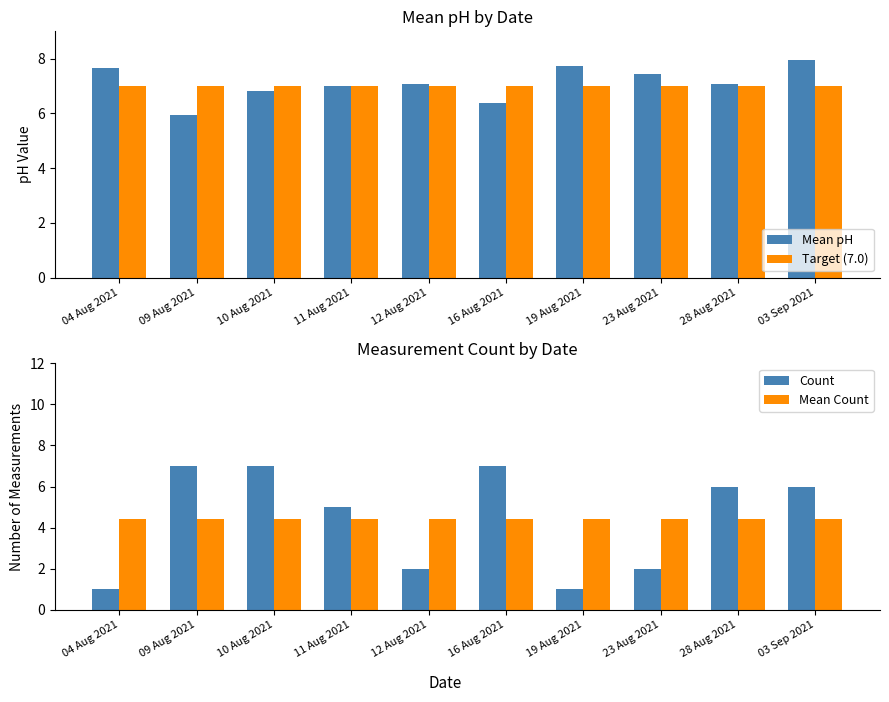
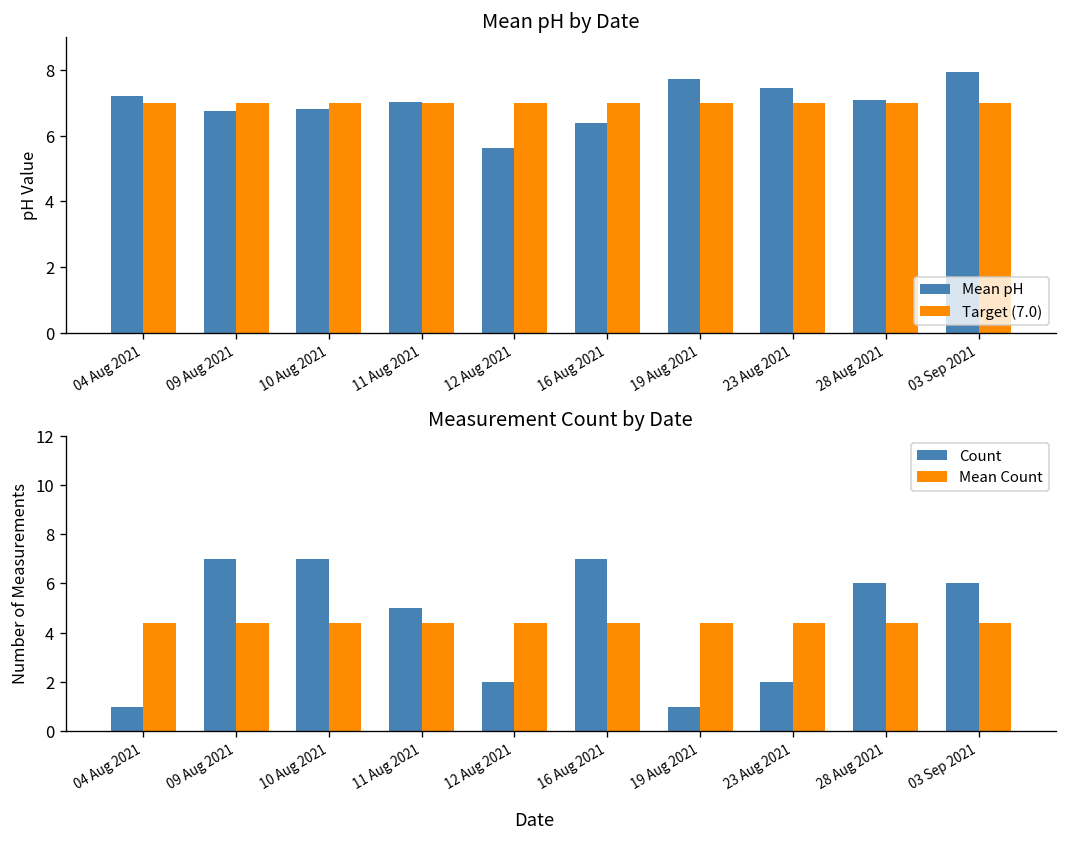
  {
    "Mean pH by Date": {
      "Mean pH": {
-       "04 Aug 2021": 7.7,
-       "09 Aug 2021": 5.9,
+       "04 Aug 2021": 7.2,
+       "09 Aug 2021": 6.7,
        "10 Aug 2021": 6.8,
        "11 Aug 2021": 7.0,
-       "12 Aug 2021": 7.1,
+       "12 Aug 2021": 5.6,
        "16 Aug 2021": 6.4,
        "19 Aug 2021": 7.7,
        "23 Aug 2021": 7.4,
        "28 Aug 2021": 7.1,
        "03 Sep 2021": 8.0
      },
      "Target (7.0)": {
        "04 Aug 2021": 7.0,
        "09 Aug 2021": 7.0,
        "10 Aug 2021": 7.0,
        "11 Aug 2021": 7.0,
        "12 Aug 2021": 7.0,
        "16 Aug 2021": 7.0,
        "19 Aug 2021": 7.0,
        "23 Aug 2021": 7.0,
        "28 Aug 2021": 7.0,
        "03 Sep 2021": 7.0
      }
    },
    "Measurement Count by Date": {
      "Count": {
        "04 Aug 2021": 1.0,
        "09 Aug 2021": 7.0,
        "10 Aug 2021": 7.0,
        "11 Aug 2021": 5.0,
        "12 Aug 2021": 2.0,
        "16 Aug 2021": 7.0,
        "19 Aug 2021": 1.0,
        "23 Aug 2021": 2.0,
        "28 Aug 2021": 6.0,
        "03 Sep 2021": 6.0
      },
      "Mean Count": {
        "04 Aug 2021": 4.4,
        "09 Aug 2021": 4.4,
        "10 Aug 2021": 4.4,
        "11 Aug 2021": 4.4,
        "12 Aug 2021": 4.4,
        "16 Aug 2021": 4.4,
        "19 Aug 2021": 4.4,
        "23 Aug 2021": 4.4,
        "28 Aug 2021": 4.4,
        "03 Sep 2021": 4.4
      }
    }
  }
